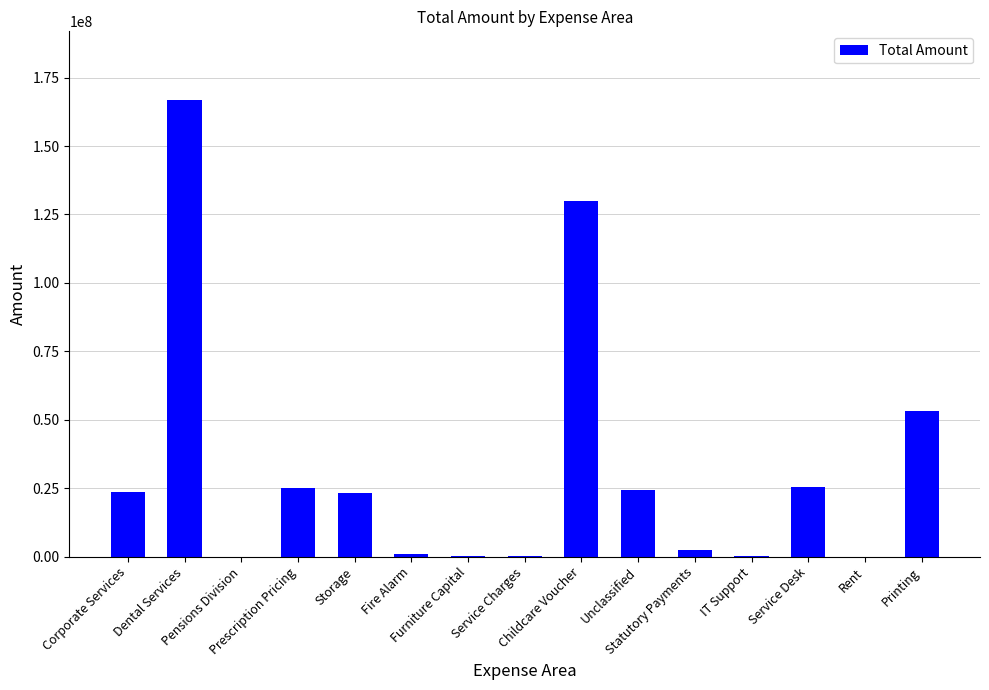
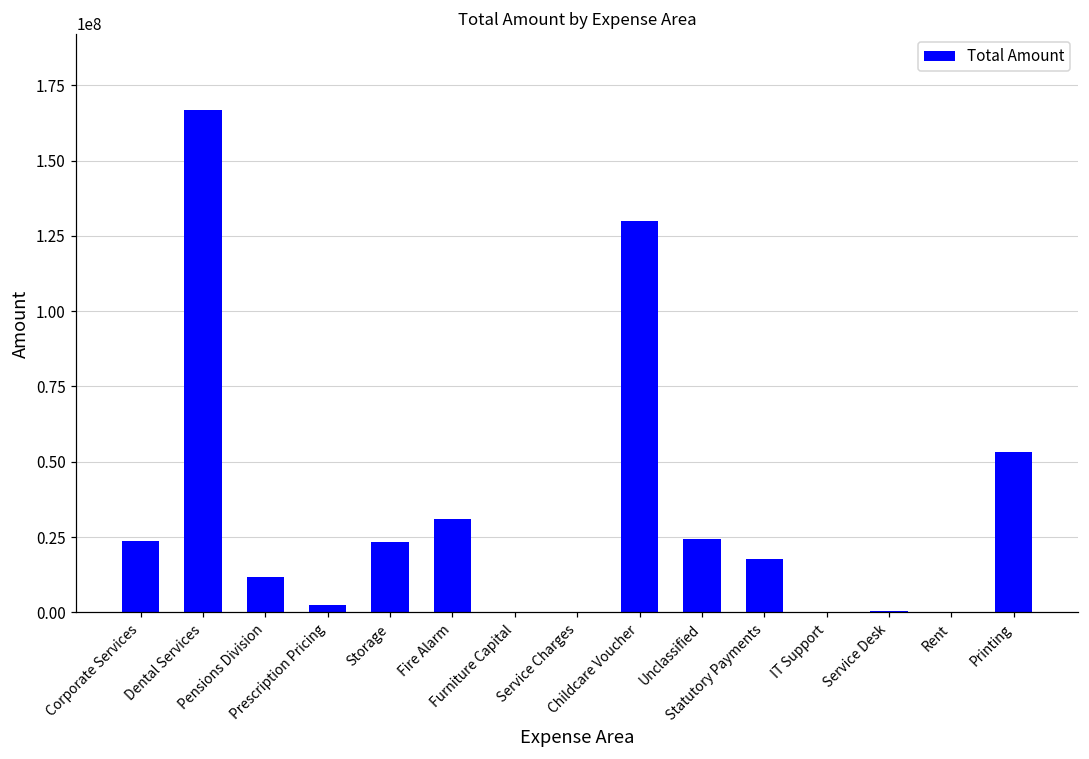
  {
    "Corporate Services": 24000000,
    "Dental Services": 167000000,
-   "Pensions Division": 0,
-   "Prescription Pricing": 25000000,
+   "Pensions Division": 12000000,
+   "Prescription Pricing": 2000000,
    "Storage": 23000000,
-   "Fire Alarm": 1000000,
+   "Fire Alarm": 31000000,
    "Childcare Voucher": 130000000,
    "Unclassified": 24000000,
-   "Statutory Payments": 3000000,
-   "Service Desk": 26000000,
+   "Statutory Payments": 18000000,
+   "Service Desk": 0,
    "Printing": 53000000
  }
